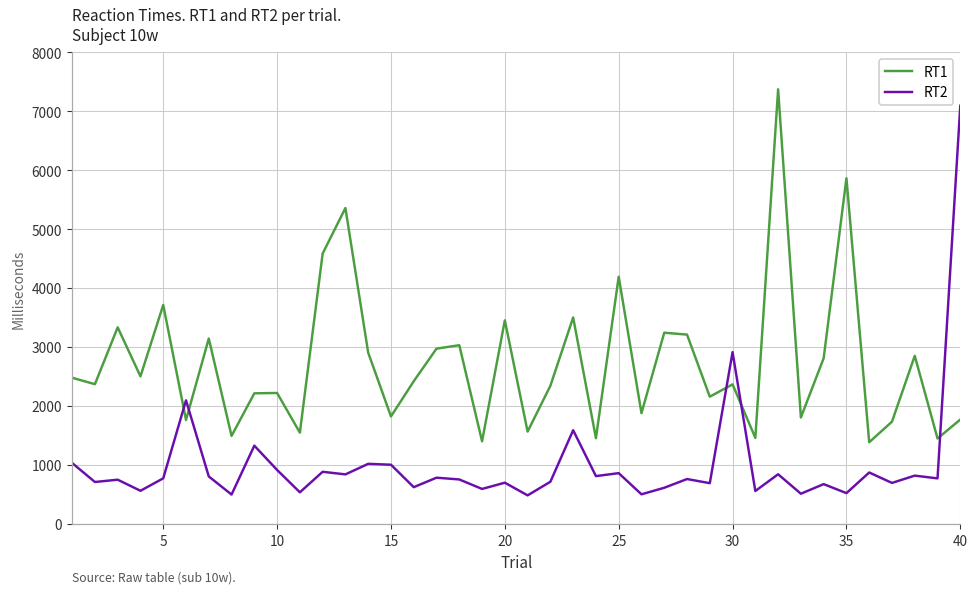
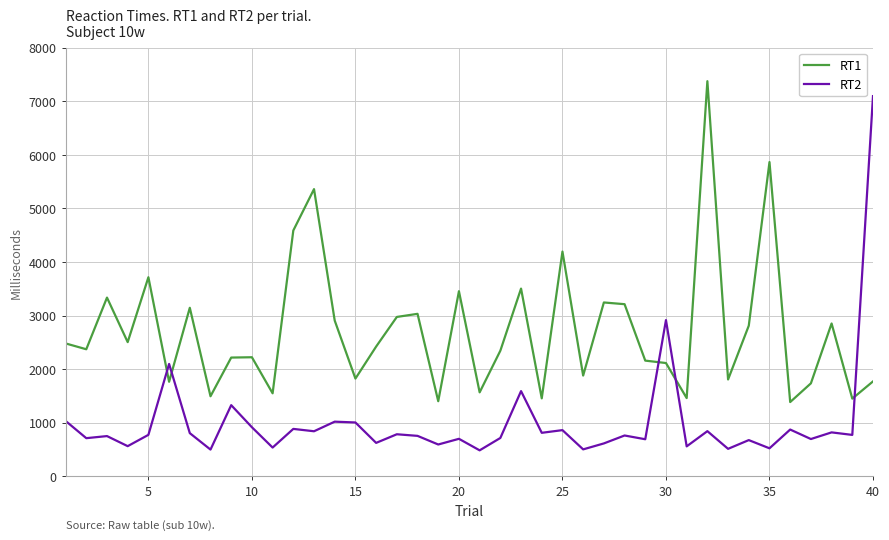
  {
    "RT1": {
      "5": 3700,
      "10": 2200,
      "15": 1800,
      "20": 3500,
      "25": 4200,
-     "30": 2400,
+     "30": 2100,
      "35": 5900,
      "40": 1800
    },
    "RT2": {
      "5": 800,
      "10": 900,
      "15": 1000,
      "20": 700,
      "25": 900,
      "30": 2900,
      "35": 500,
      "40": 7100
    }
  }
